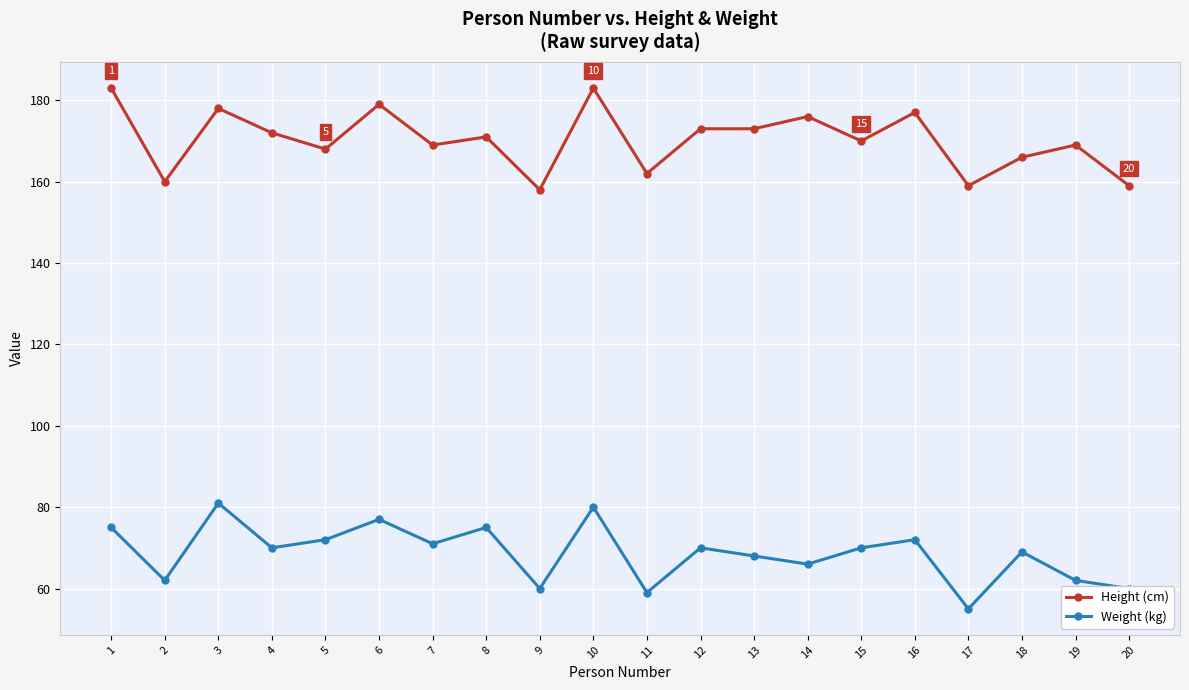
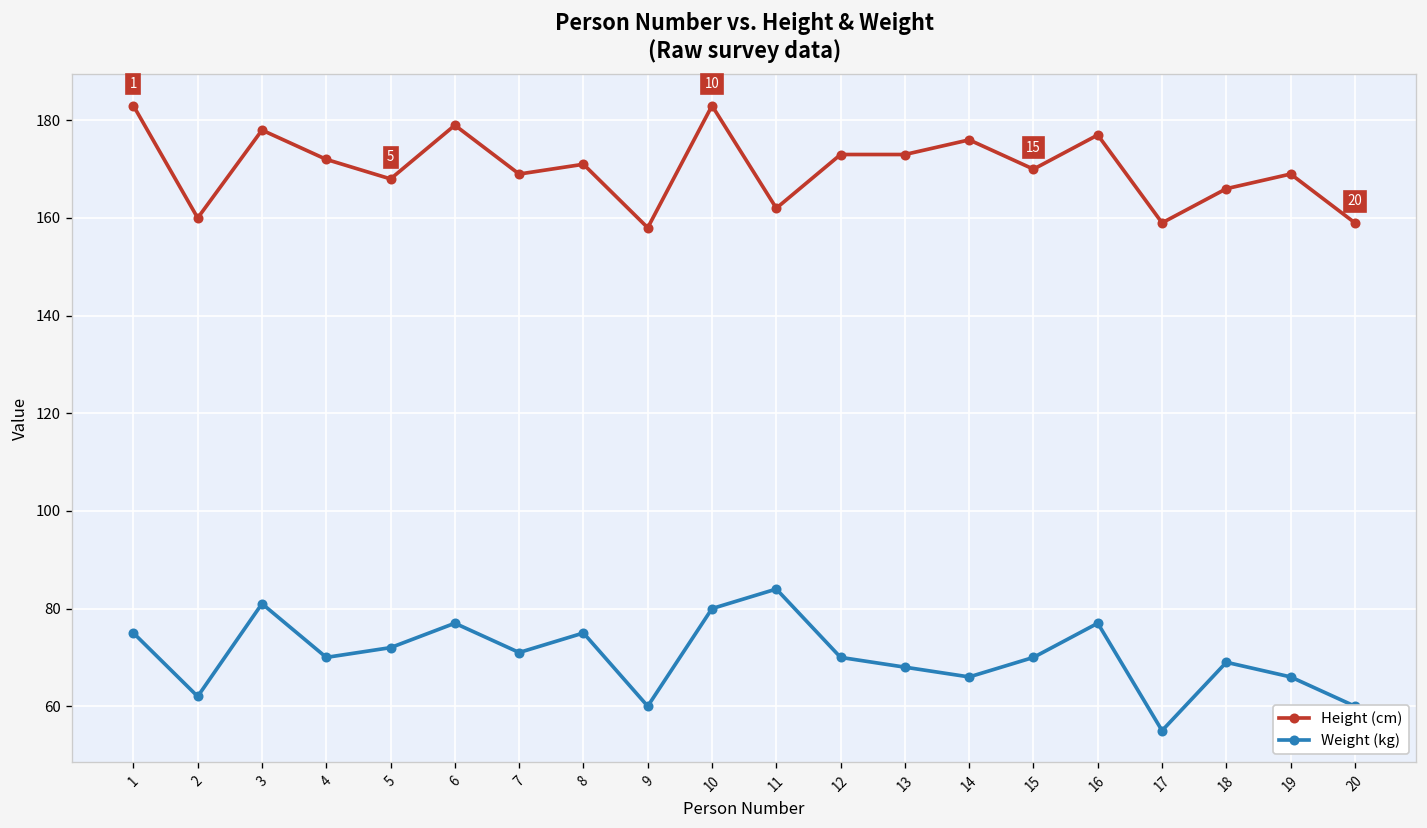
  {
    "Height (cm)": {
      "2": 160,
      "3": 178,
      "4": 172,
      "6": 179,
      "7": 169,
      "8": 171,
      "9": 158,
      "11": 162,
      "12": 173,
      "13": 173,
      "14": 176,
      "16": 177,
      "17": 159,
      "18": 166,
      "19": 169
    },
    "Weight (kg)": {
      "1": 75,
      "2": 62,
      "3": 81,
      "4": 70,
      "5": 72,
      "6": 77,
      "7": 71,
      "8": 75,
      "9": 60,
      "10": 80,
-     "11": 59,
+     "11": 84,
      "12": 70,
      "13": 68,
      "14": 66,
      "15": 70,
-     "16": 72,
+     "16": 77,
      "17": 55,
      "18": 69,
-     "19": 62
+     "19": 66
    }
  }
